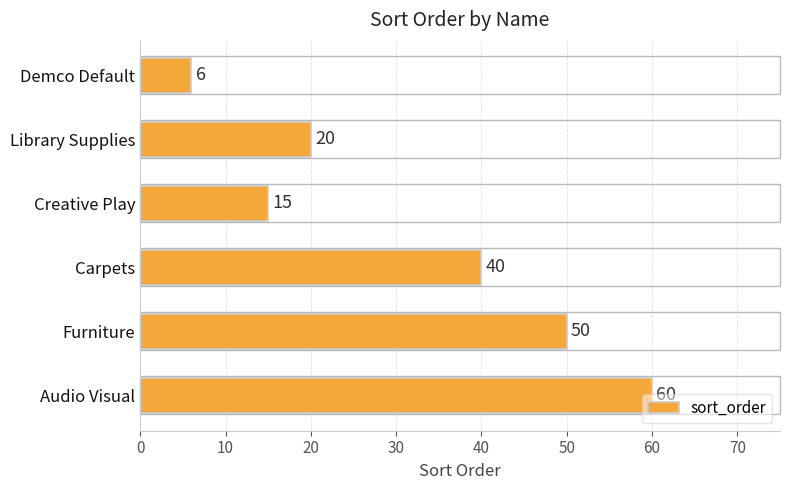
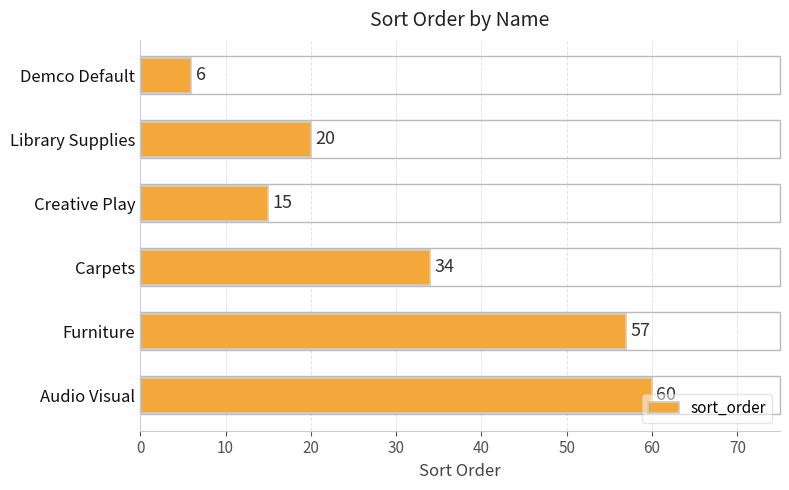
  {
    "Demco Default": 6,
    "Library Supplies": 20,
    "Creative Play": 15,
-   "Carpets": 40,
-   "Furniture": 50
+   "Carpets": 34,
+   "Furniture": 57
  }
